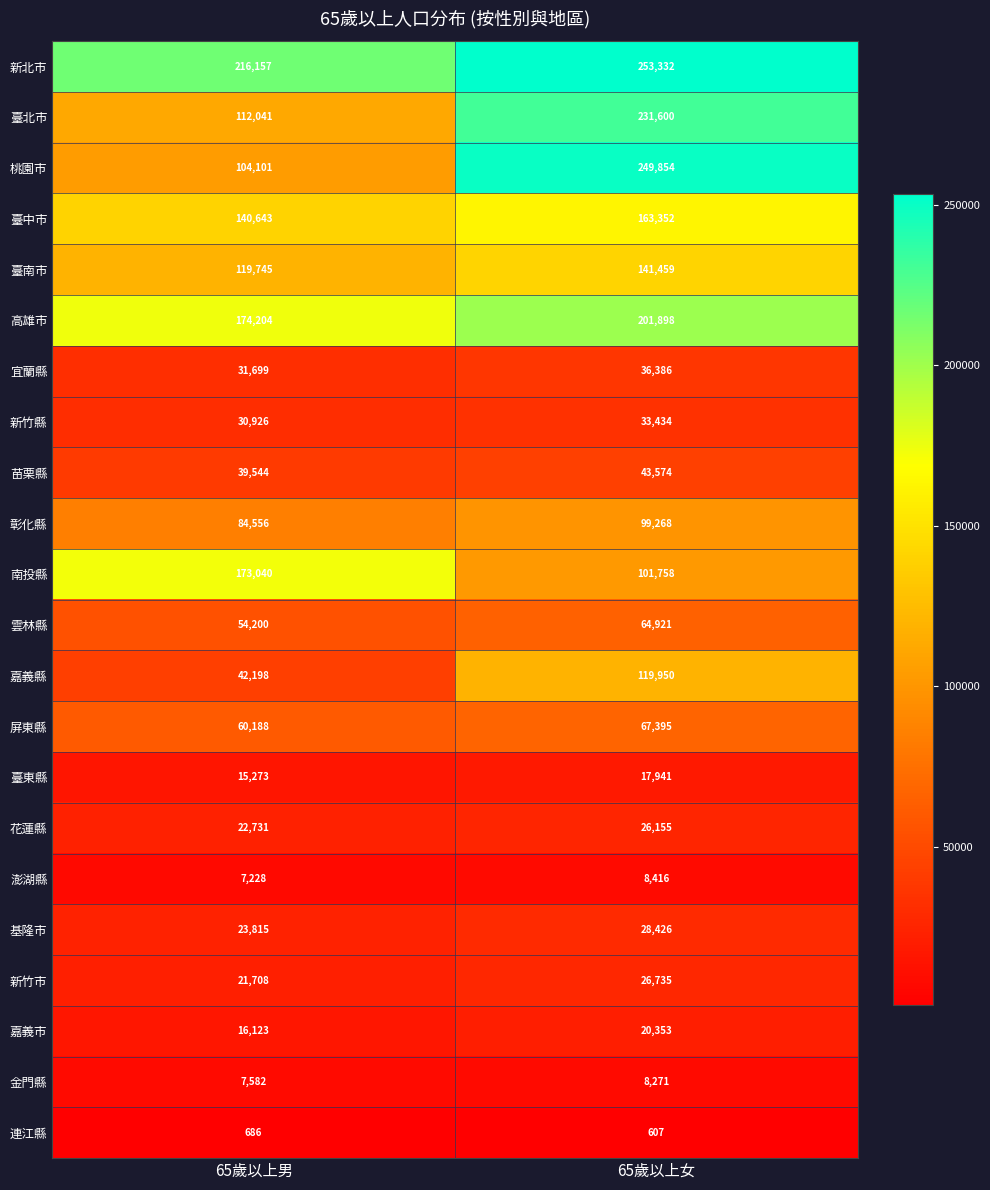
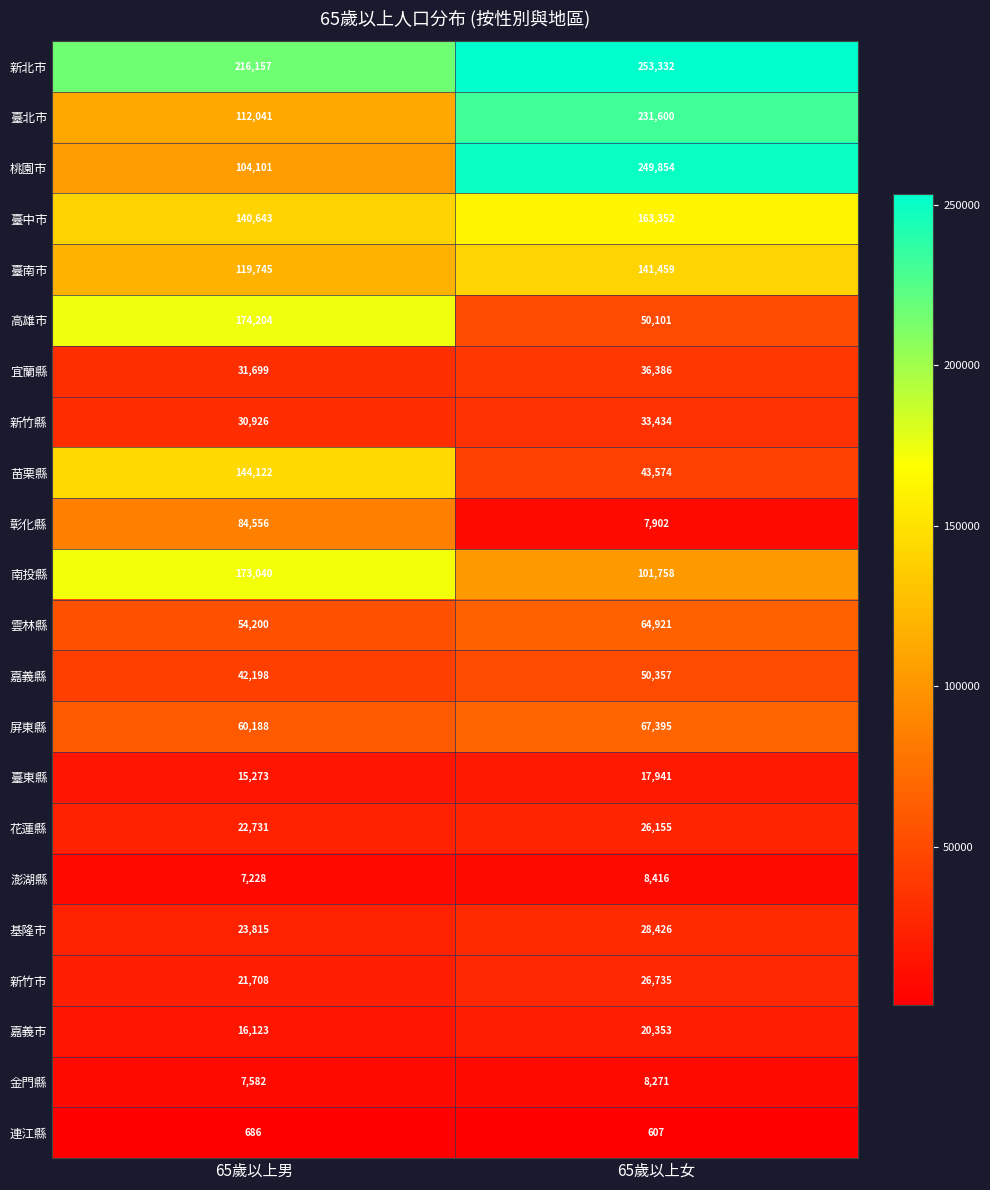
  {
    "新北市": {
      "65歲以上男": "216,157",
      "65歲以上女": "253,332"
    },
    "臺北市": {
      "65歲以上男": "112,041",
      "65歲以上女": "231,600"
    },
    "桃園市": {
      "65歲以上男": "104,101",
      "65歲以上女": "249,854"
    },
    "臺中市": {
      "65歲以上男": "140,643",
      "65歲以上女": "163,352"
    },
    "臺南市": {
      "65歲以上男": "119,745",
      "65歲以上女": "141,459"
    },
    "高雄市": {
      "65歲以上男": "174,204",
-     "65歲以上女": "201,898"
+     "65歲以上女": "50,101"
    },
    "宜蘭縣": {
      "65歲以上男": "31,699",
      "65歲以上女": "36,386"
    },
    "新竹縣": {
      "65歲以上男": "30,926",
      "65歲以上女": "33,434"
    },
    "苗栗縣": {
-     "65歲以上男": "39,544",
+     "65歲以上男": "144,122",
      "65歲以上女": "43,574"
    },
    "彰化縣": {
      "65歲以上男": "84,556",
-     "65歲以上女": "99,268"
+     "65歲以上女": "7,902"
    },
    "南投縣": {
      "65歲以上男": "173,040",
      "65歲以上女": "101,758"
    },
    "雲林縣": {
      "65歲以上男": "54,200",
      "65歲以上女": "64,921"
    },
    "嘉義縣": {
      "65歲以上男": "42,198",
-     "65歲以上女": "119,950"
+     "65歲以上女": "50,357"
    },
    "屏東縣": {
      "65歲以上男": "60,188",
      "65歲以上女": "67,395"
    },
    "臺東縣": {
      "65歲以上男": "15,273",
      "65歲以上女": "17,941"
    },
    "花蓮縣": {
      "65歲以上男": "22,731",
      "65歲以上女": "26,155"
    },
    "澎湖縣": {
      "65歲以上男": "7,228",
      "65歲以上女": "8,416"
    },
    "基隆市": {
      "65歲以上男": "23,815",
      "65歲以上女": "28,426"
    },
    "新竹市": {
      "65歲以上男": "21,708",
      "65歲以上女": "26,735"
    },
    "嘉義市": {
      "65歲以上男": "16,123",
      "65歲以上女": "20,353"
    },
    "金門縣": {
      "65歲以上男": "7,582",
      "65歲以上女": "8,271"
    },
    "連江縣": {
      "65歲以上男": "686",
      "65歲以上女": "607"
    }
  }
